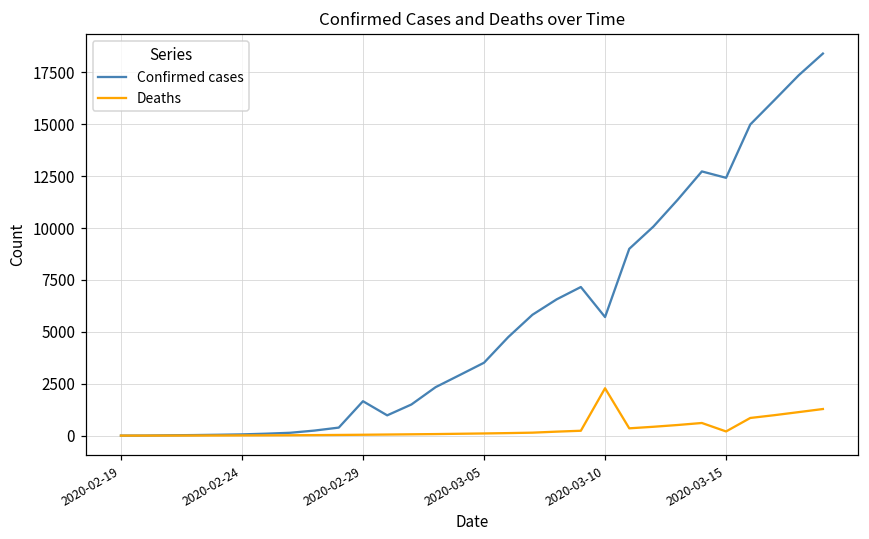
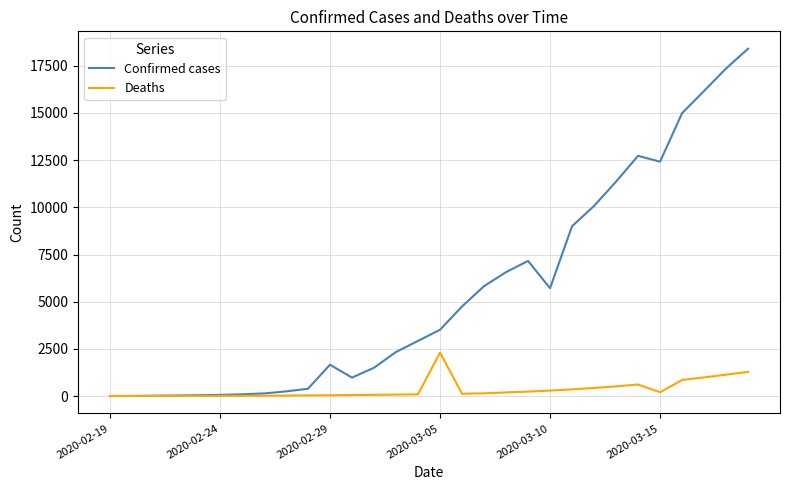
  {
    "Confirmed cases": {
      "2020-02-29": 1700,
      "2020-03-05": 3500,
      "2020-03-10": 5700,
      "2020-03-15": 12400
    },
    "Deaths": {
      "2020-02-29": 0,
-     "2020-03-05": 100,
-     "2020-03-10": 2300,
+     "2020-03-05": 2300,
+     "2020-03-10": 300,
      "2020-03-15": 200
    }
  }
